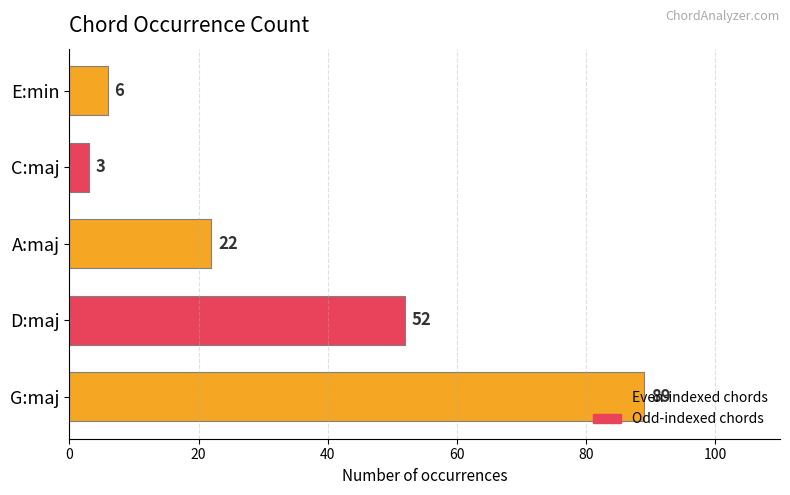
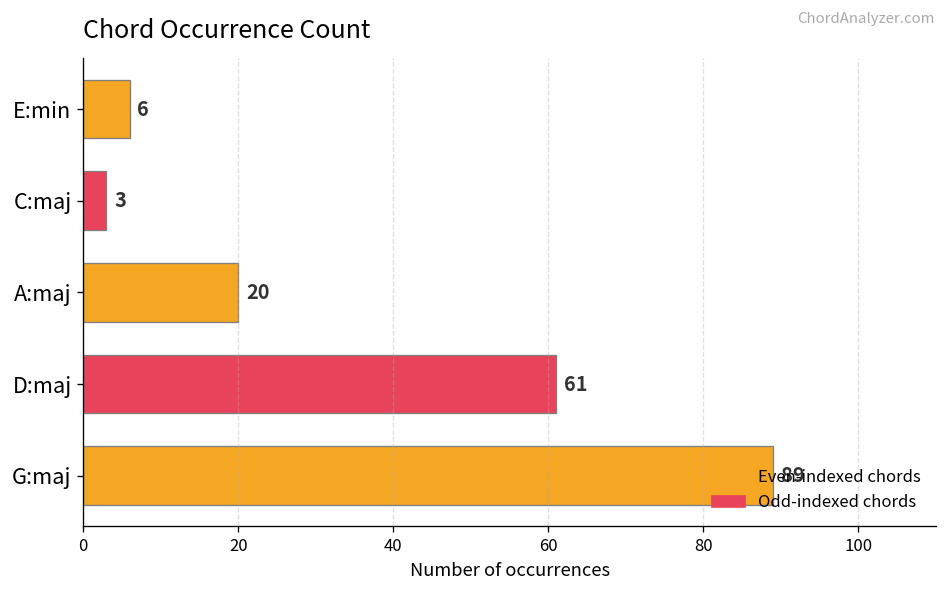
  {
    "E:min": 6,
    "C:maj": 3,
-   "A:maj": 22,
-   "D:maj": 52,
+   "A:maj": 20,
+   "D:maj": 61,
    "G:maj": 89
  }
